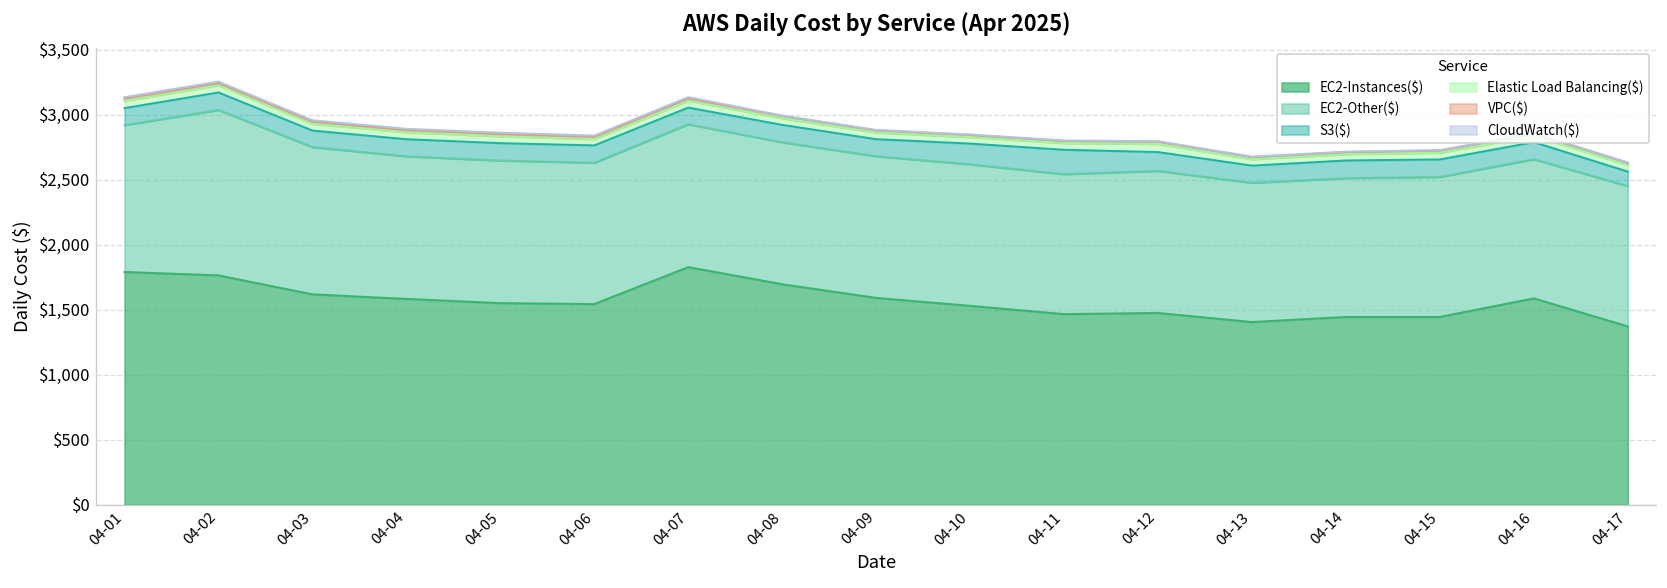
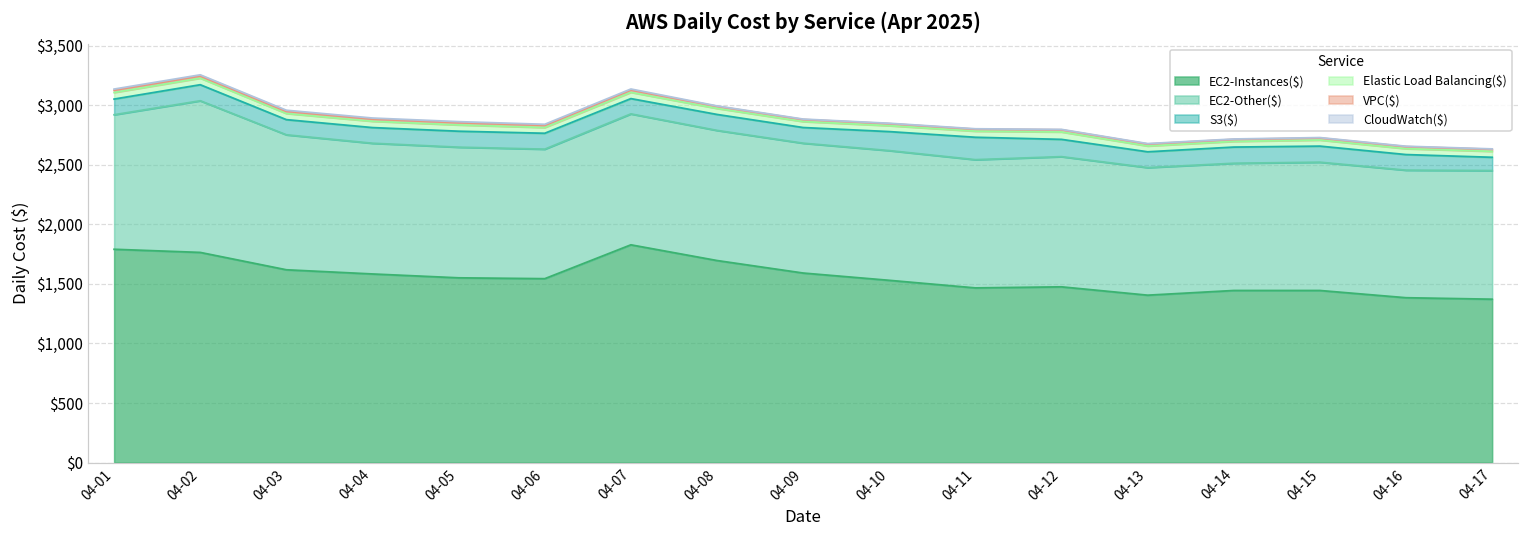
  {
    "EC2-Instances($)": {
      "04-01": "$1,790",
      "04-02": "$1,760",
      "04-03": "$1,620",
      "04-04": "$1,580",
      "04-05": "$1,550",
      "04-06": "$1,540",
      "04-07": "$1,830",
      "04-08": "$1,700",
      "04-09": "$1,590",
      "04-10": "$1,530",
      "04-11": "$1,470",
      "04-12": "$1,480",
      "04-13": "$1,410",
      "04-14": "$1,440",
      "04-15": "$1,440",
-     "04-16": "$1,590",
+     "04-16": "$1,380",
      "04-17": "$1,370"
    }
  }
